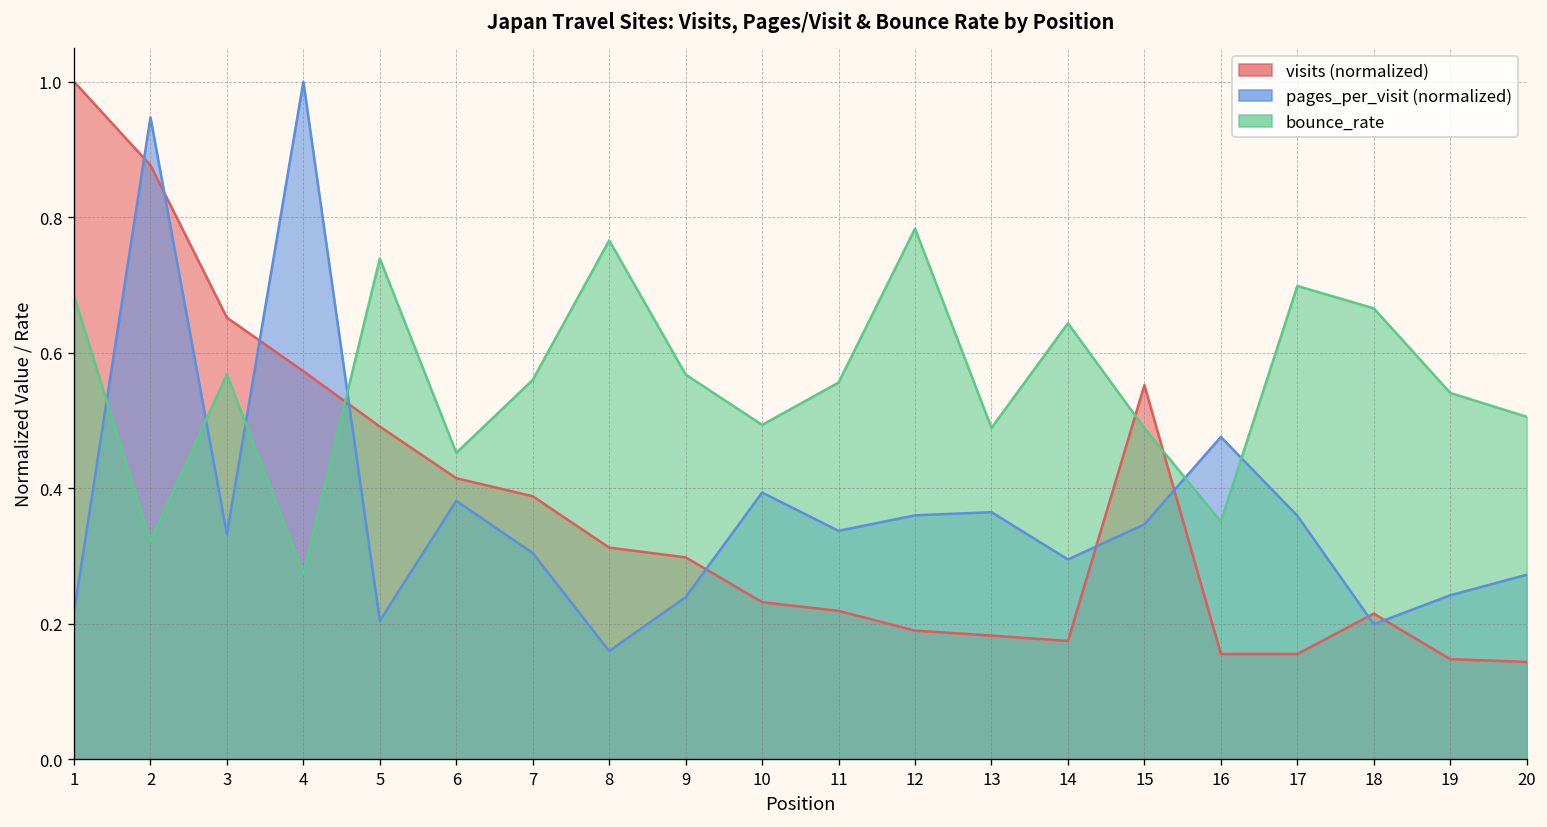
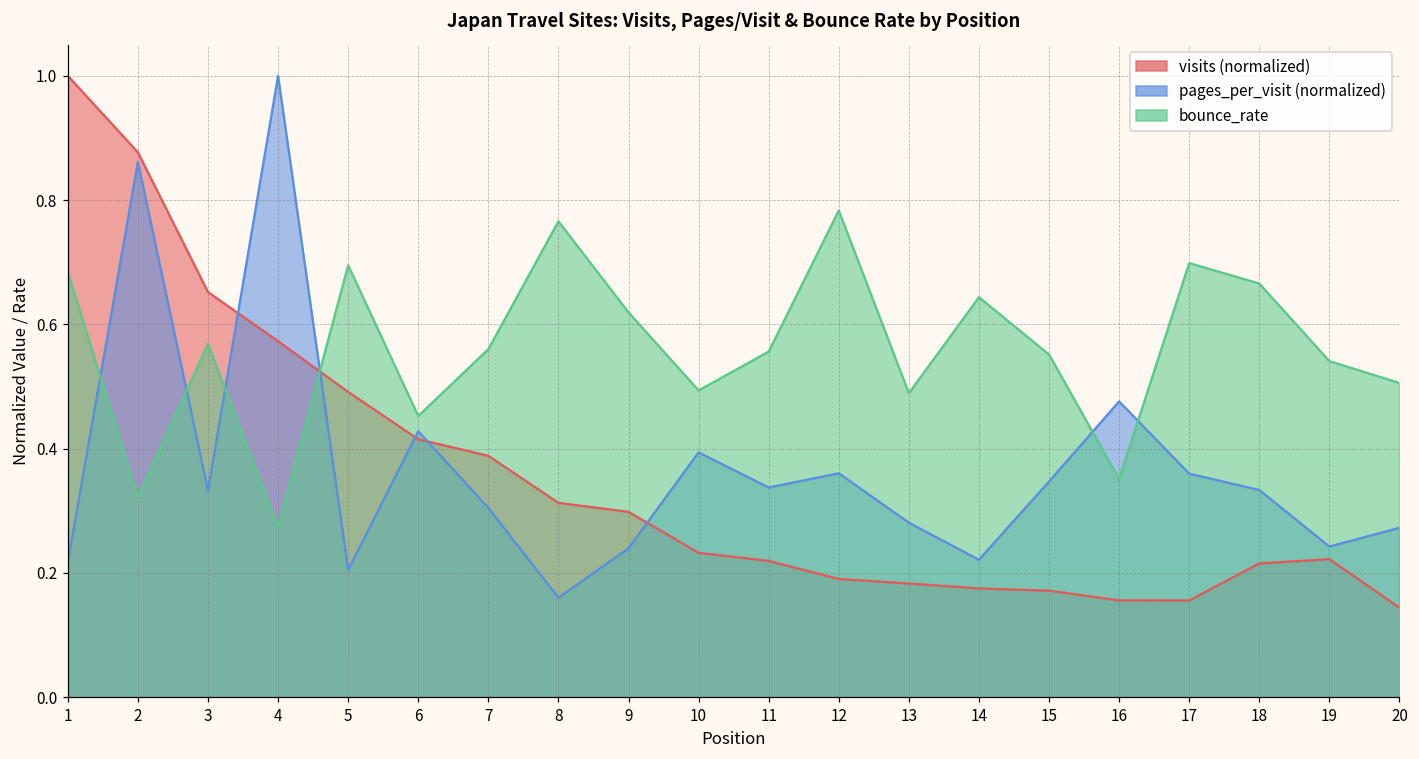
  {
    "visits (normalized)": {
      "1": 1.00,
      "2": 0.88,
      "3": 0.65,
      "4": 0.57,
      "5": 0.49,
      "6": 0.41,
      "7": 0.39,
      "8": 0.31,
      "9": 0.30,
      "10": 0.23,
      "11": 0.22,
      "12": 0.19,
      "13": 0.18,
      "14": 0.17,
-     "15": 0.55,
+     "15": 0.17,
      "16": 0.16,
      "17": 0.16,
      "18": 0.22,
-     "19": 0.15,
+     "19": 0.22,
      "20": 0.14
    },
    "pages_per_visit (normalized)": {
      "1": 0.22,
-     "2": 0.95,
+     "2": 0.86,
      "3": 0.33,
      "4": 1.00,
      "5": 0.20,
-     "6": 0.38,
+     "6": 0.43,
      "7": 0.30,
      "8": 0.16,
      "9": 0.24,
      "10": 0.39,
      "11": 0.34,
      "12": 0.36,
-     "13": 0.36,
-     "14": 0.30,
+     "13": 0.28,
+     "14": 0.22,
      "15": 0.35,
      "16": 0.48,
      "17": 0.36,
-     "18": 0.20,
+     "18": 0.33,
      "19": 0.24,
      "20": 0.27
    },
    "bounce_rate": {
      "1": 0.68,
      "2": 0.32,
      "3": 0.57,
      "4": 0.27,
-     "5": 0.74,
+     "5": 0.70,
      "6": 0.45,
      "7": 0.56,
      "8": 0.77,
-     "9": 0.57,
+     "9": 0.62,
      "10": 0.49,
      "11": 0.56,
      "12": 0.78,
      "13": 0.49,
      "14": 0.64,
-     "15": 0.49,
+     "15": 0.55,
      "16": 0.35,
      "17": 0.70,
      "18": 0.67,
      "19": 0.54,
      "20": 0.51
    }
  }
